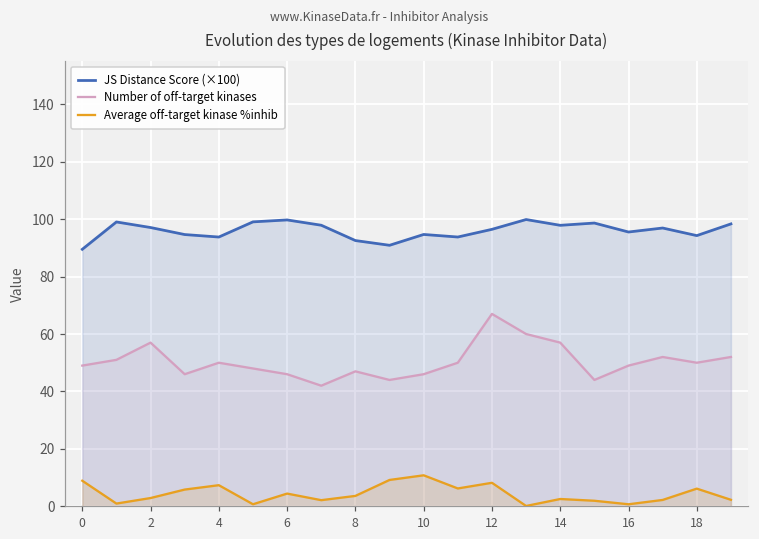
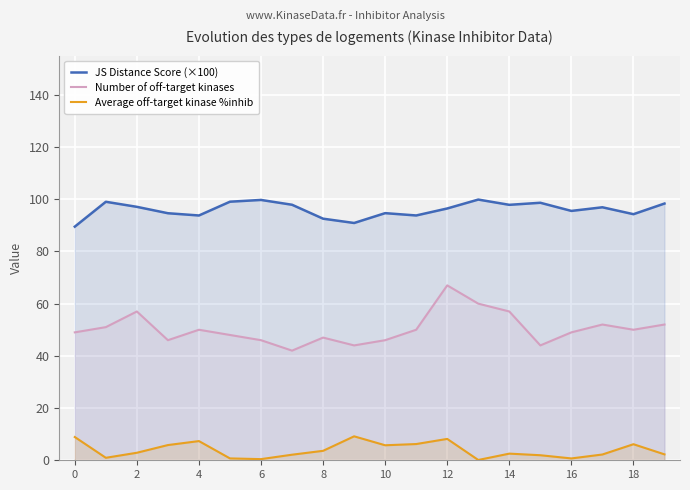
  {
    "JS Distance Score (×100)": {
      "0": 89,
      "2": 97,
      "4": 94,
      "6": 100,
      "8": 93,
      "10": 95,
      "12": 96,
      "14": 98,
      "16": 96,
      "18": 94
    },
    "Number of off-target kinases": {
      "0": 49,
      "2": 57,
      "4": 50,
      "6": 46,
      "8": 47,
      "10": 46,
      "12": 67,
      "14": 57,
      "16": 49,
      "18": 50
    },
    "Average off-target kinase %inhib": {
      "0": 9,
      "2": 3,
      "4": 7,
-     "6": 4,
+     "6": 0,
      "8": 4,
-     "10": 11,
+     "10": 6,
      "12": 8,
      "14": 3,
      "16": 1,
      "18": 6
    }
  }
